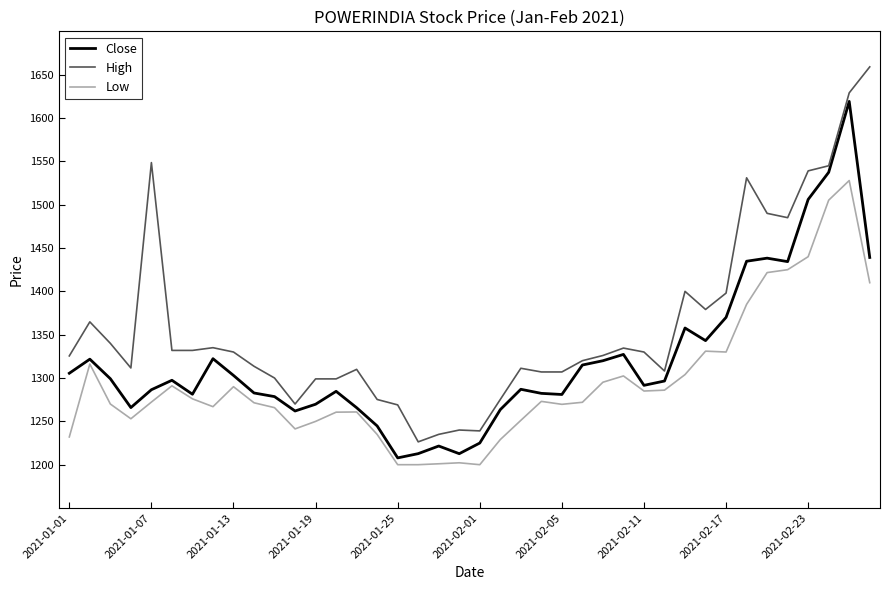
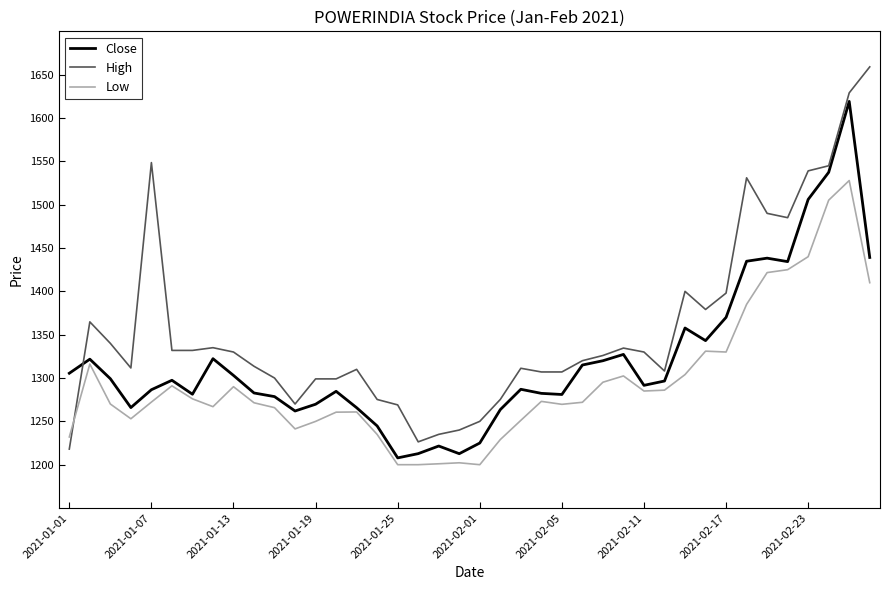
  {
    "Close": {
      "2021-01-01": 1310,
      "2021-01-07": 1290,
      "2021-01-13": 1300,
      "2021-01-19": 1270,
      "2021-01-25": 1210,
      "2021-02-01": 1230,
      "2021-02-05": 1280,
      "2021-02-11": 1290,
      "2021-02-17": 1370,
      "2021-02-23": 1510
    },
    "High": {
-     "2021-01-01": 1330,
+     "2021-01-01": 1220,
      "2021-01-07": 1550,
      "2021-01-13": 1330,
      "2021-01-19": 1300,
      "2021-01-25": 1270,
-     "2021-02-01": 1240,
+     "2021-02-01": 1250,
      "2021-02-05": 1310,
      "2021-02-11": 1330,
      "2021-02-17": 1400,
      "2021-02-23": 1540
    },
    "Low": {
      "2021-01-01": 1230,
      "2021-01-07": 1270,
      "2021-01-13": 1290,
      "2021-01-19": 1250,
      "2021-01-25": 1200,
      "2021-02-01": 1200,
      "2021-02-05": 1270,
      "2021-02-11": 1290,
      "2021-02-17": 1330,
      "2021-02-23": 1440
    }
  }
